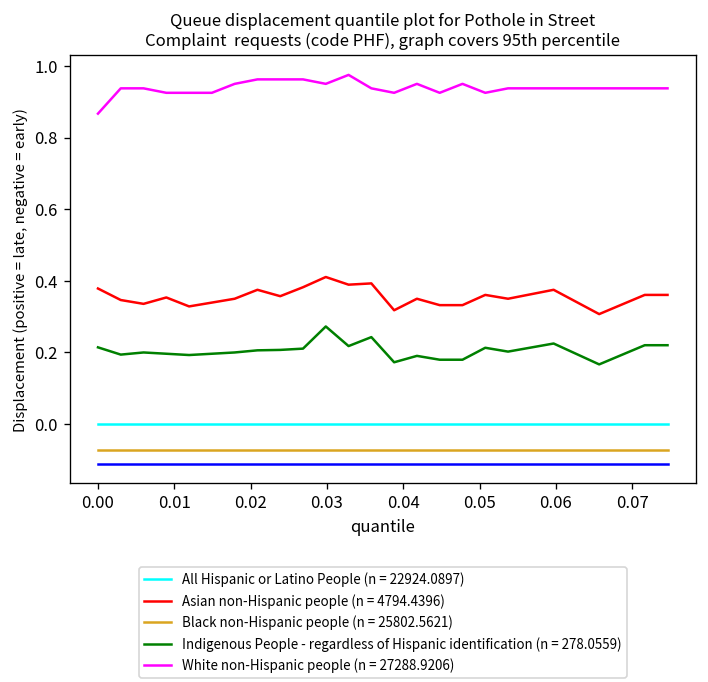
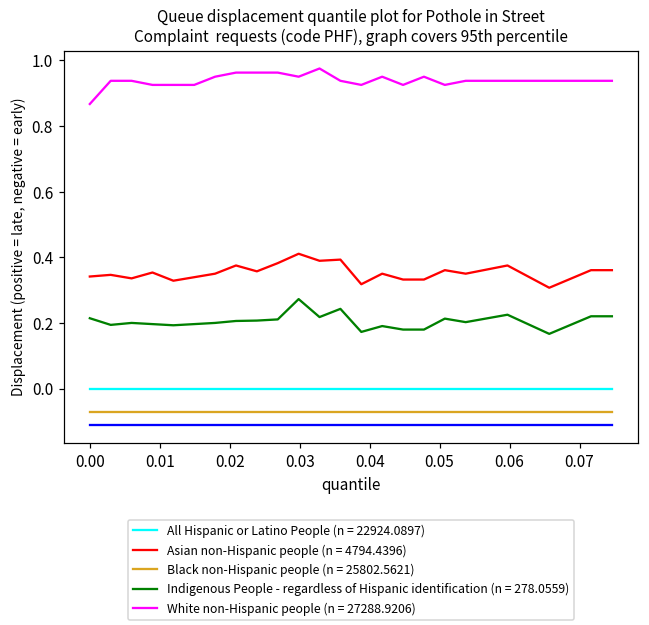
  {
    "All Hispanic or Latino People (n = 22924.0897)": {
      "0.00": 0.00
    },
    "Asian non-Hispanic people (n = 4794.4396)": {
-     "0.00": 0.38
+     "0.00": 0.34
    },
    "Black non-Hispanic people (n = 25802.5621)": {
      "0.00": -0.07
    },
    "Indigenous People - regardless of Hispanic identification (n = 278.0559)": {
      "0.00": 0.21
    },
    "White non-Hispanic people (n = 27288.9206)": {
      "0.00": 0.87
    }
  }
